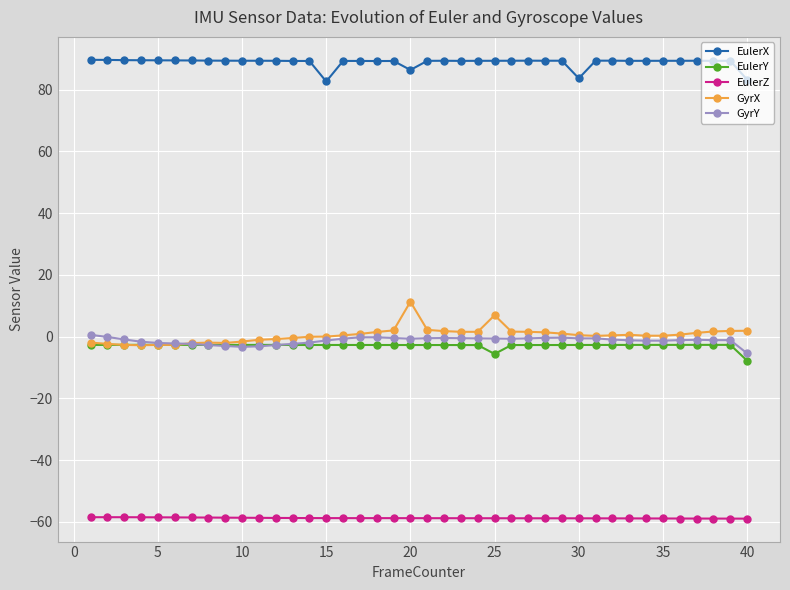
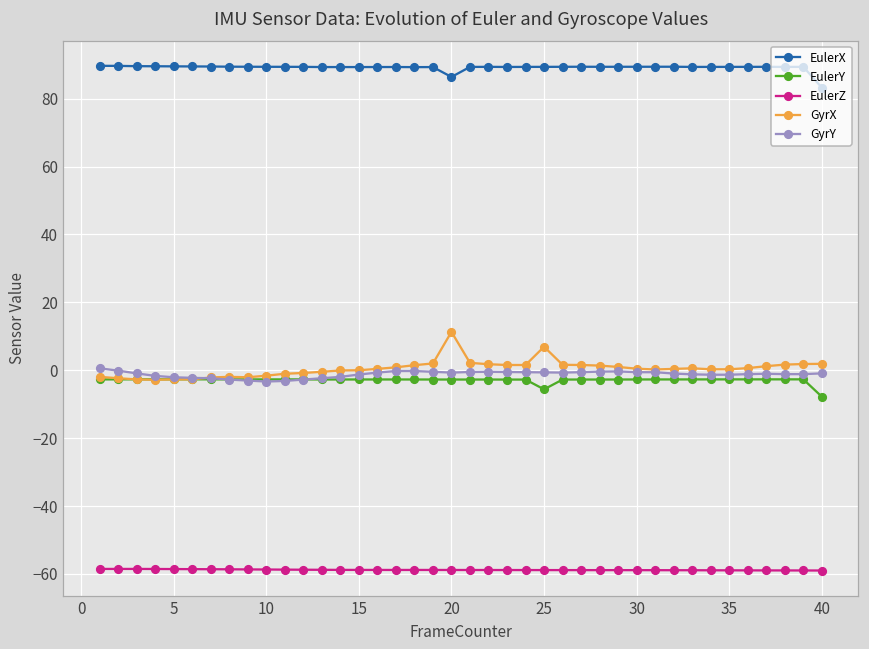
  {
    "EulerX": {
      "5": 89,
      "10": 89,
-     "15": 83,
+     "15": 89,
      "20": 86,
      "25": 89,
-     "30": 84,
+     "30": 89,
      "35": 89
    },
    "EulerY": {
      "15": -3,
      "20": -3,
      "25": -6,
      "30": -3,
      "35": -3,
      "40": -8
    },
    "EulerZ": {
      "5": -59,
      "10": -59,
      "15": -59,
      "20": -59,
      "25": -59,
      "30": -59,
      "35": -59,
      "40": -59
    },
    "GyrX": {
      "10": -2,
      "15": 0,
      "20": 11,
      "25": 7,
      "30": 0,
      "35": 0,
      "40": 2
    },
    "GyrY": {
      "15": -1,
      "20": -1,
      "25": -1,
      "30": -1,
      "35": -1,
-     "40": -5
+     "40": -1
    }
  }
